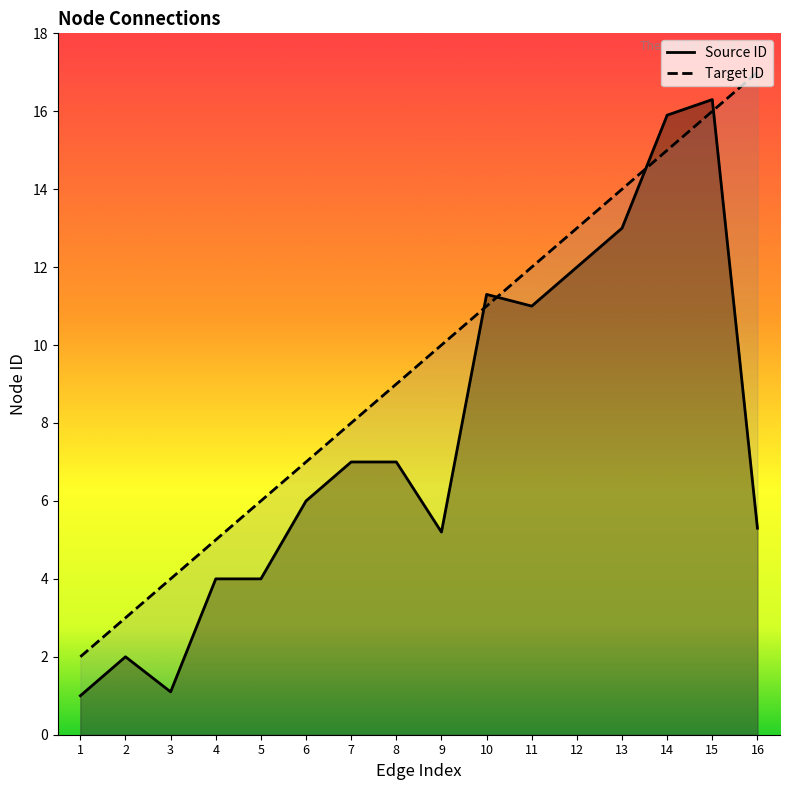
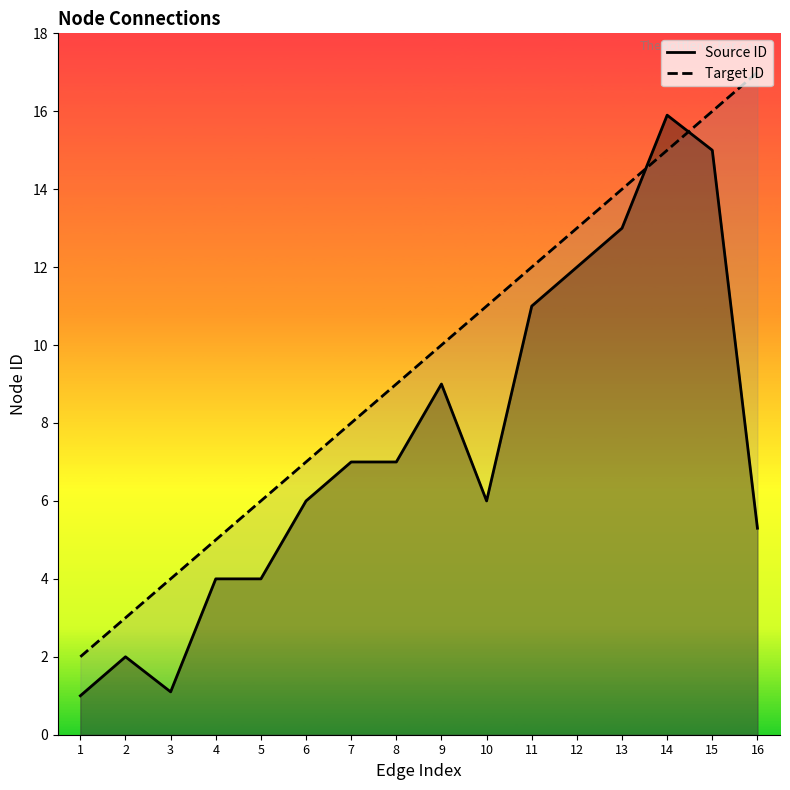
  {
    "Source ID": {
      "1": 1.0,
      "2": 2.0,
      "3": 1.1,
      "4": 4.0,
      "5": 4.0,
      "6": 6.0,
      "7": 7.0,
      "8": 7.0,
-     "9": 5.2,
-     "10": 11.3,
+     "9": 9.0,
+     "10": 6.0,
      "11": 11.0,
      "12": 12.0,
      "13": 13.0,
      "14": 15.9,
-     "15": 16.3,
+     "15": 15.0,
      "16": 5.3
    }
  }
